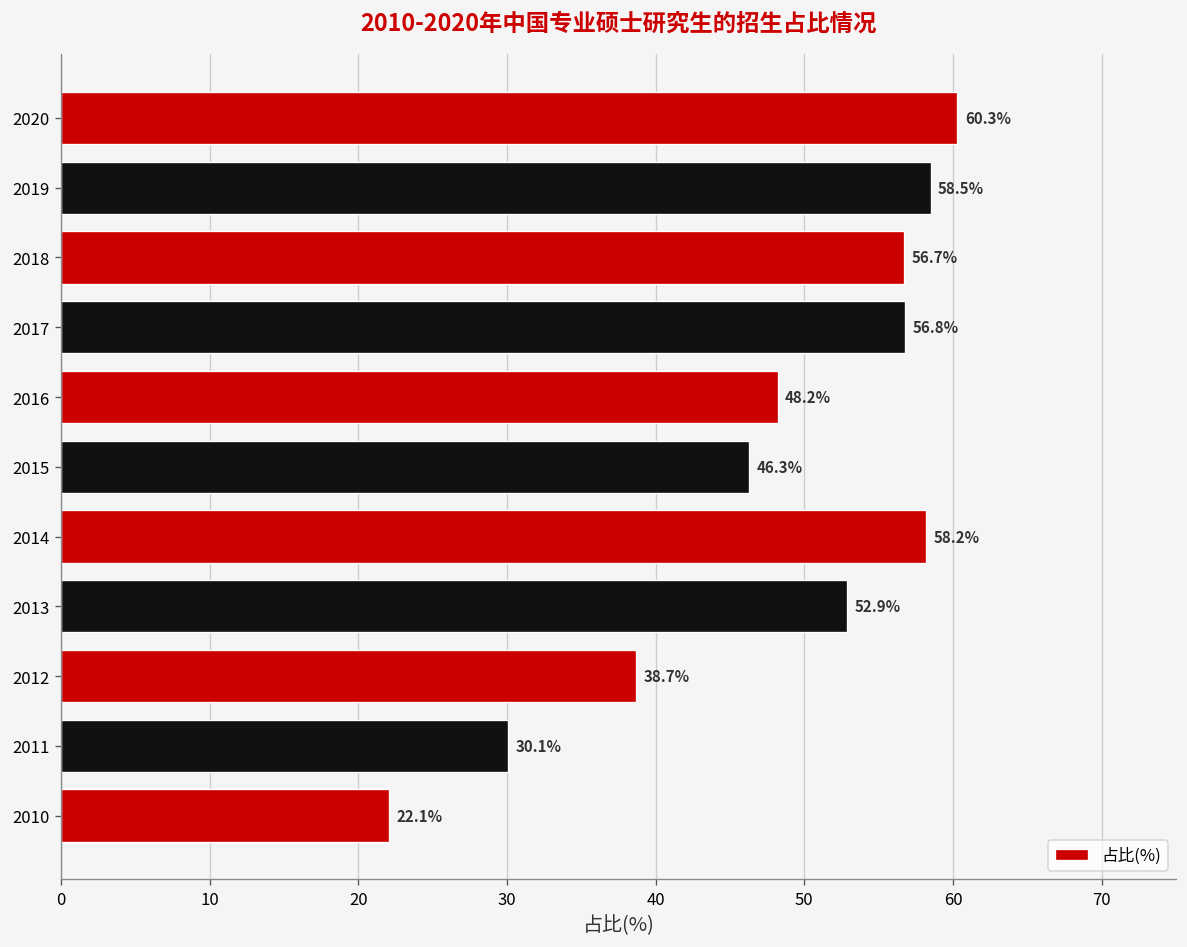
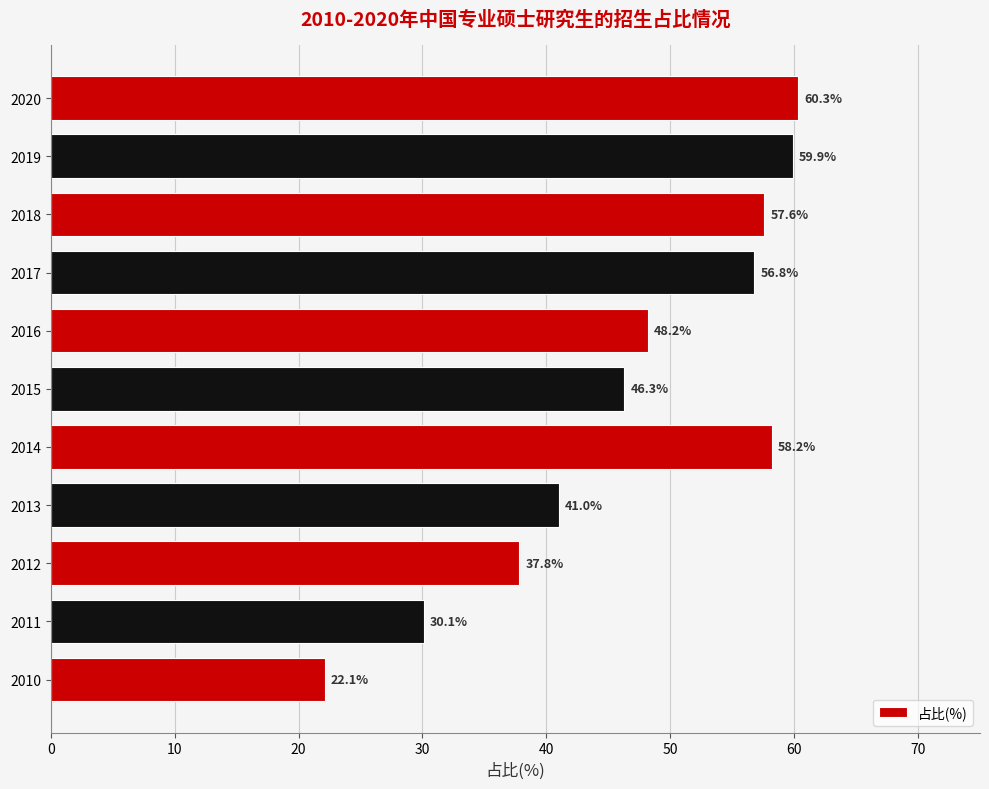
  {
    "2020": "60.3%",
-   "2019": "58.5%",
-   "2018": "56.7%",
+   "2019": "59.9%",
+   "2018": "57.6%",
    "2017": "56.8%",
    "2016": "48.2%",
    "2015": "46.3%",
    "2014": "58.2%",
-   "2013": "52.9%",
-   "2012": "38.7%",
+   "2013": "41.0%",
+   "2012": "37.8%",
    "2011": "30.1%",
    "2010": "22.1%"
  }
